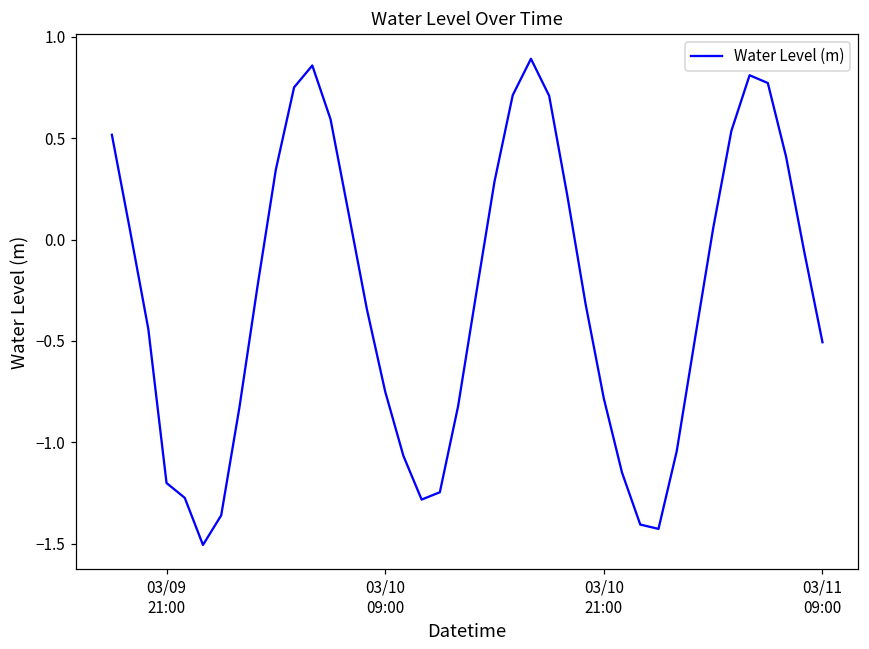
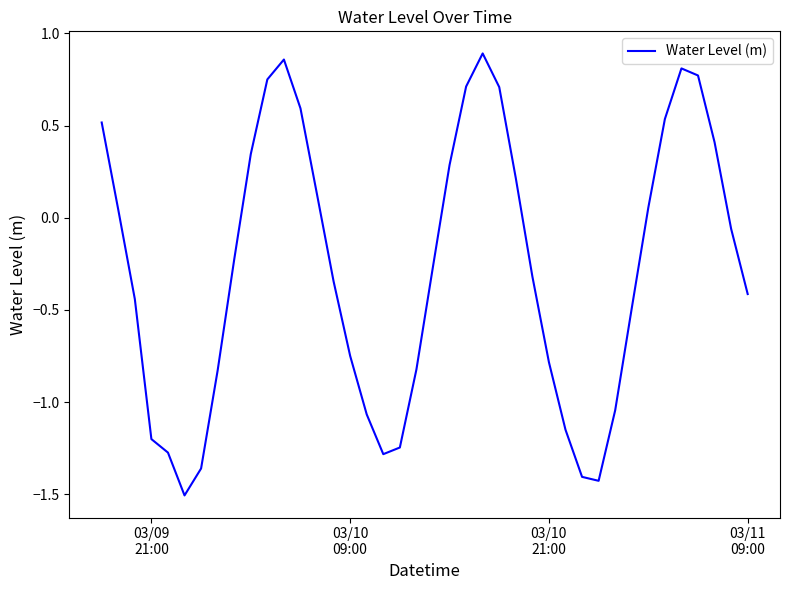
  {
    "03/09 21:00": -1.20,
    "03/10 09:00": -0.75,
    "03/10 21:00": -0.78,
-   "03/11 09:00": -0.51
+   "03/11 09:00": -0.41
  }
